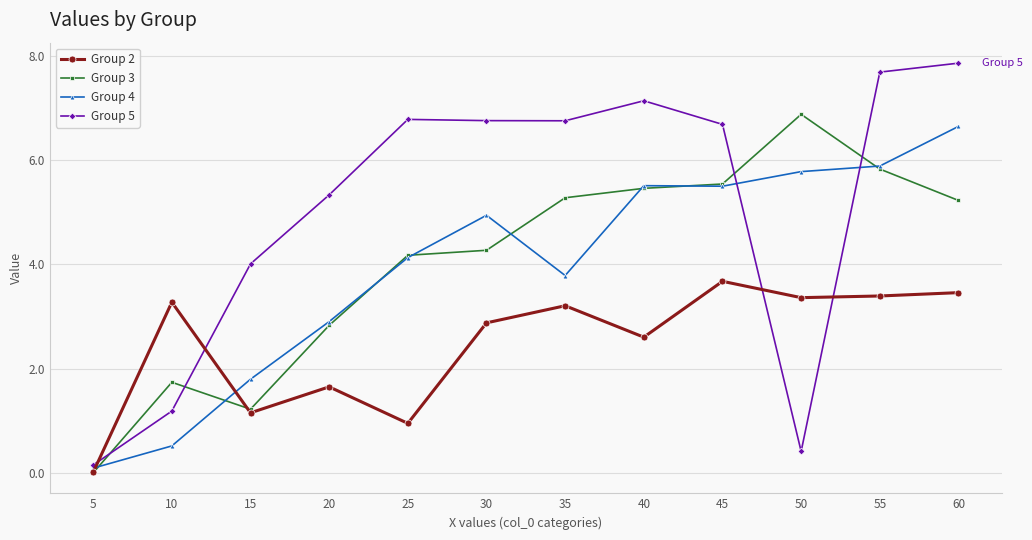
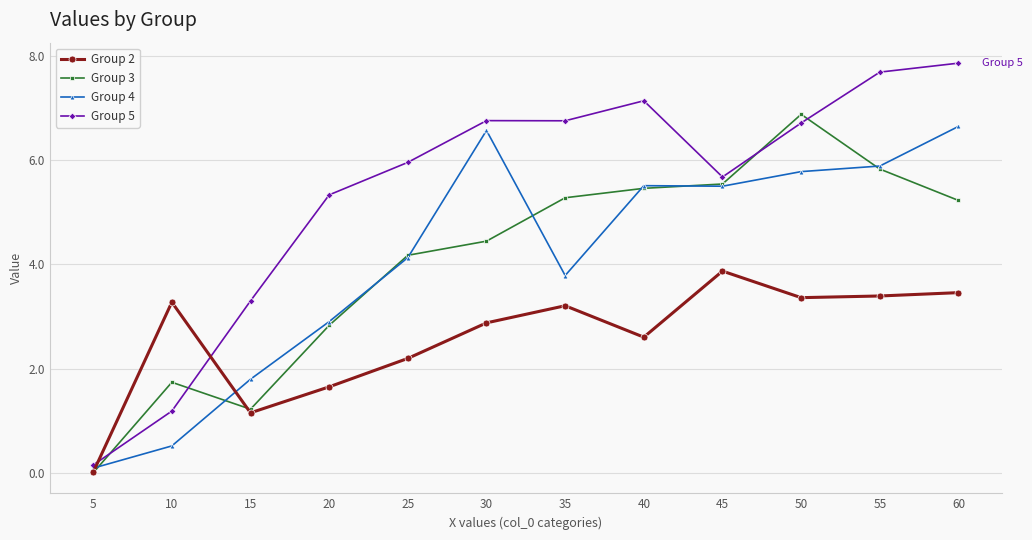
  {
    "Group 2": {
      "10": 3.3,
      "15": 1.2,
      "20": 1.6,
-     "25": 0.9,
+     "25": 2.2,
      "30": 2.9,
      "35": 3.2,
      "40": 2.6,
-     "45": 3.7,
+     "45": 3.9,
      "50": 3.4,
      "55": 3.4,
      "60": 3.5
    },
    "Group 3": {
      "10": 1.7,
      "15": 1.2,
      "20": 2.8,
-     "30": 4.3,
+     "30": 4.4,
      "35": 5.3,
      "40": 5.5,
      "50": 6.9,
      "55": 5.8,
      "60": 5.2
    },
    "Group 4": {
      "5": 0.1,
      "10": 0.5,
      "15": 1.8,
      "20": 2.9,
-     "30": 4.9,
+     "30": 6.6,
      "35": 3.8,
      "40": 5.5,
      "50": 5.8,
      "55": 5.9,
      "60": 6.6
    },
    "Group 5": {
      "5": 0.1,
      "10": 1.2,
-     "15": 4.0,
+     "15": 3.3,
      "20": 5.3,
-     "25": 6.8,
+     "25": 6.0,
      "30": 6.8,
      "35": 6.7,
      "40": 7.1,
-     "45": 6.7,
-     "50": 0.4,
+     "45": 5.7,
+     "50": 6.7,
      "55": 7.7
    }
  }
